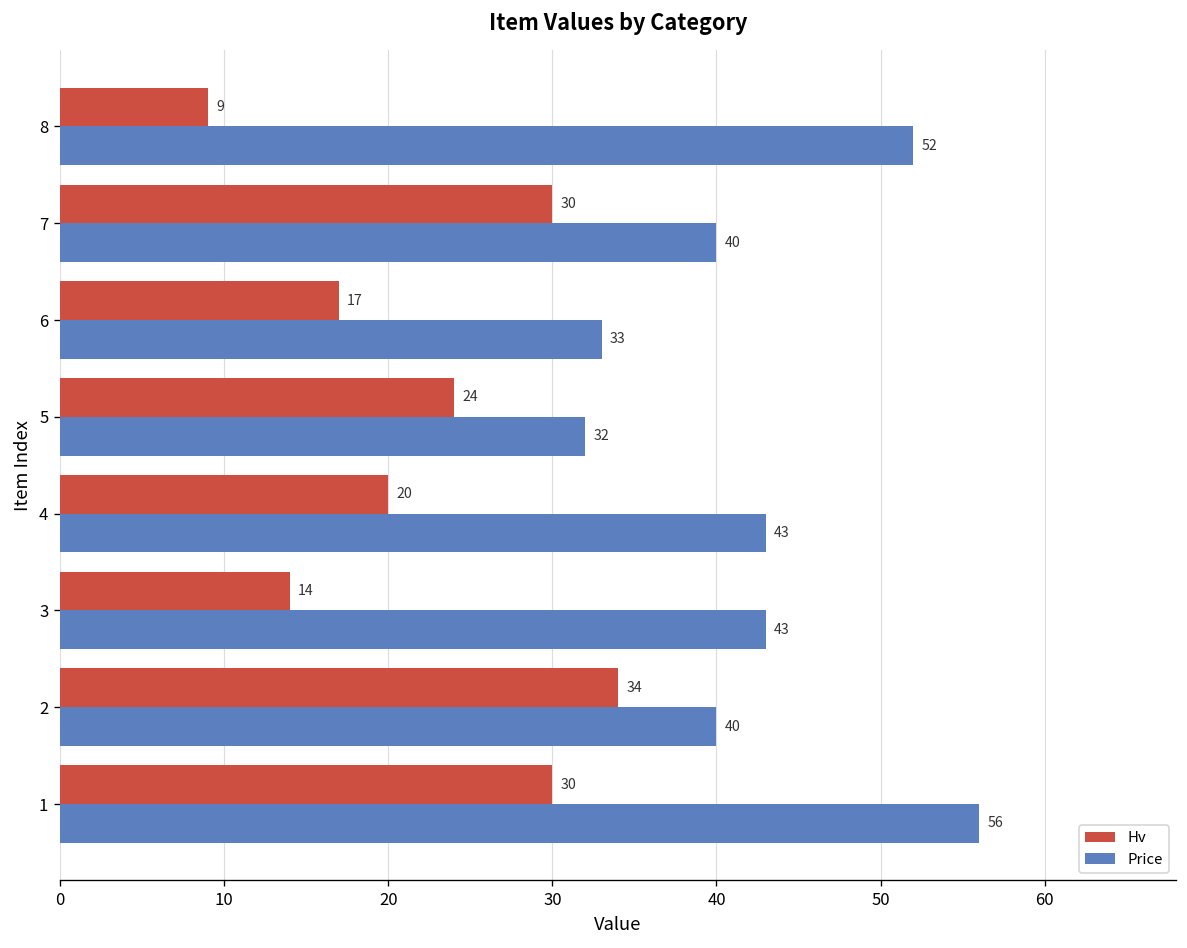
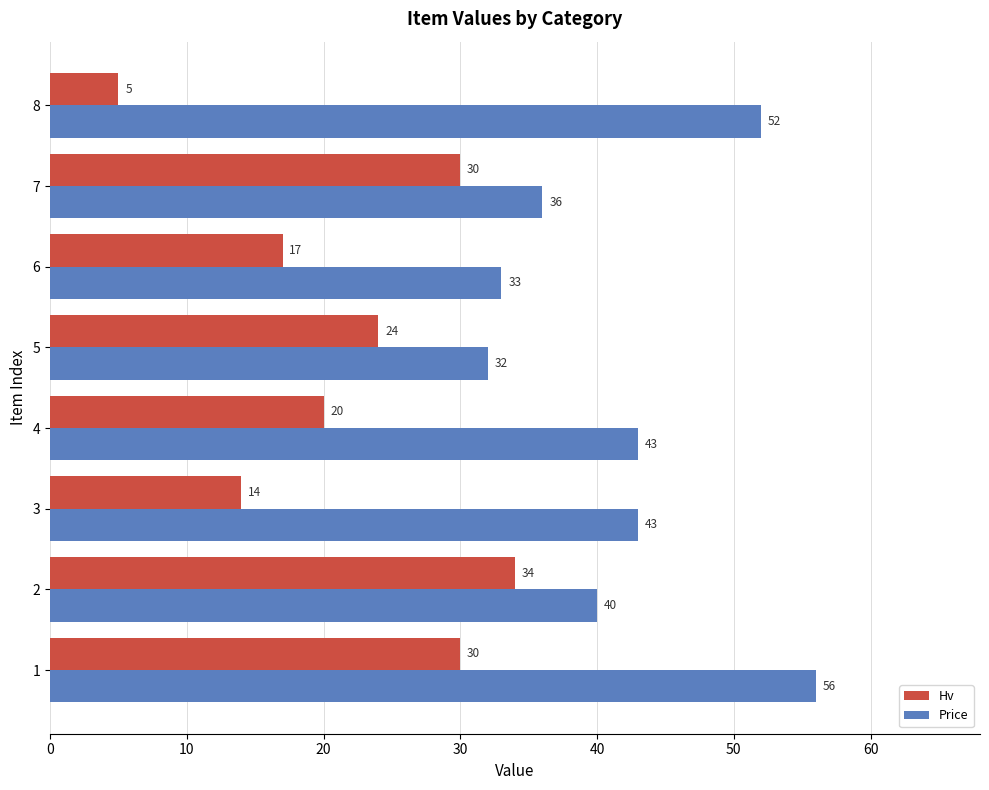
  {
    "Hv": {
-     "8": 9,
+     "8": 5,
      "7": 30,
      "6": 17,
      "5": 24,
      "4": 20,
      "3": 14,
      "2": 34,
      "1": 30
    },
    "Price": {
      "8": 52,
-     "7": 40,
+     "7": 36,
      "6": 33,
      "5": 32,
      "4": 43,
      "3": 43,
      "2": 40,
      "1": 56
    }
  }
